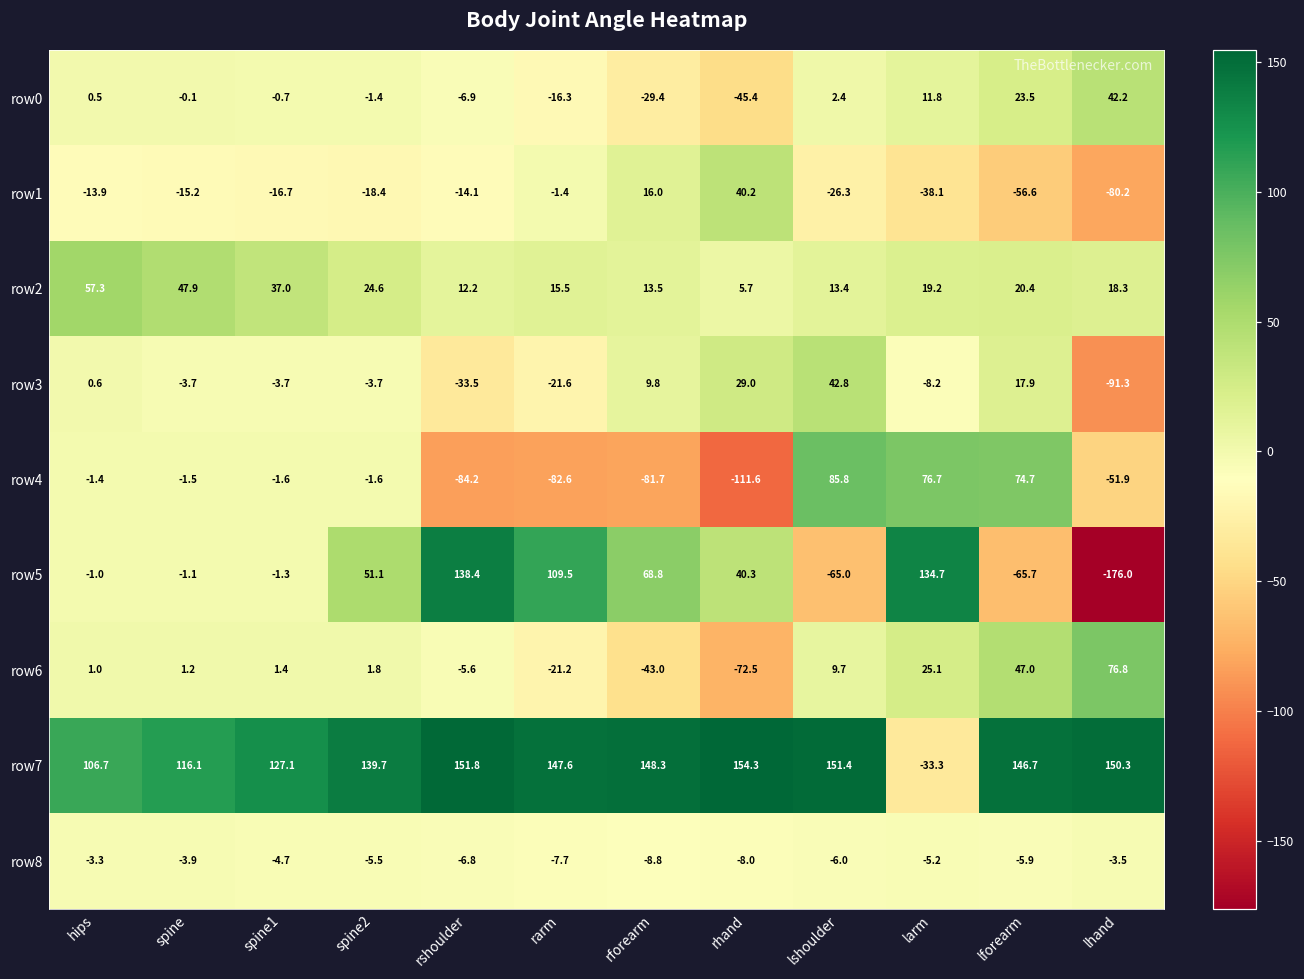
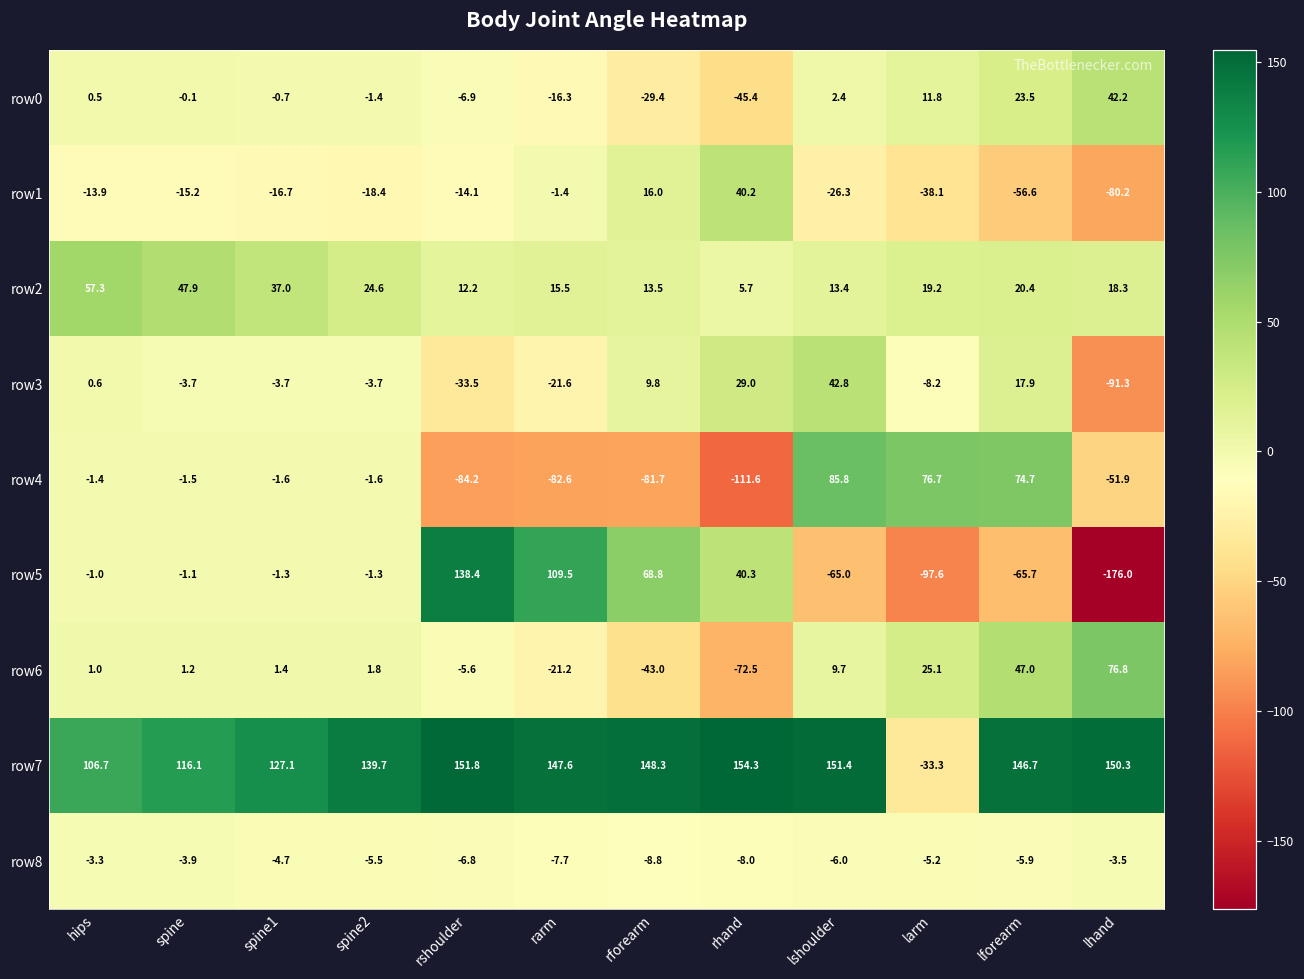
  {
    "row0": {
      "hips": 0.5,
      "spine": -0.1,
      "spine1": -0.7,
      "spine2": -1.4,
      "rshoulder": -6.9,
      "rarm": -16.3,
      "rforearm": -29.4,
      "rhand": -45.4,
      "lshoulder": 2.4,
      "larm": 11.8,
      "lforearm": 23.5
    },
    "row1": {
      "hips": -13.9,
      "spine": -15.2,
      "spine1": -16.7,
      "spine2": -18.4,
      "rshoulder": -14.1,
      "rarm": -1.4,
      "rforearm": 16.0,
      "rhand": 40.2,
      "lshoulder": -26.3,
      "larm": -38.1,
      "lforearm": -56.6,
      "lhand": -80.2
    },
    "row2": {
      "hips": 57.3,
      "spine": 47.9,
      "spine1": 37.0,
      "spine2": 24.6,
      "rshoulder": 12.2,
      "rarm": 15.5,
      "rforearm": 13.5,
      "rhand": 5.7,
      "lshoulder": 13.4,
      "larm": 19.2,
      "lforearm": 20.4,
      "lhand": 18.3
    },
    "row3": {
      "hips": 0.6,
      "spine": -3.7,
      "spine1": -3.7,
      "spine2": -3.7,
      "rshoulder": -33.5,
      "rarm": -21.6,
      "rforearm": 9.8,
      "rhand": 29.0,
      "lshoulder": 42.8,
      "larm": -8.2,
      "lforearm": 17.9,
      "lhand": -91.3
    },
    "row4": {
      "hips": -1.4,
      "spine": -1.5,
      "spine1": -1.6,
      "spine2": -1.6,
      "rshoulder": -84.2,
      "rarm": -82.6,
      "rforearm": -81.7,
      "rhand": -111.6,
      "lshoulder": 85.8,
      "larm": 76.7,
      "lforearm": 74.7,
      "lhand": -51.9
    },
    "row5": {
      "hips": -1.0,
      "spine": -1.1,
      "spine1": -1.3,
-     "spine2": 51.1,
+     "spine2": -1.3,
      "rshoulder": 138.4,
      "rarm": 109.5,
      "rforearm": 68.8,
      "rhand": 40.3,
      "lshoulder": -65.0,
-     "larm": 134.7,
+     "larm": -97.6,
      "lforearm": -65.7,
      "lhand": -176.0
    },
    "row6": {
      "hips": 1.0,
      "spine": 1.2,
      "spine1": 1.4,
      "spine2": 1.8,
      "rshoulder": -5.6,
      "rarm": -21.2,
      "rforearm": -43.0,
      "rhand": -72.5,
      "lshoulder": 9.7,
      "larm": 25.1,
      "lforearm": 47.0,
      "lhand": 76.8
    },
    "row7": {
      "hips": 106.7,
      "spine": 116.1,
      "spine1": 127.1,
      "spine2": 139.7,
      "rshoulder": 151.8,
      "rarm": 147.6,
      "rforearm": 148.3,
      "rhand": 154.3,
      "lshoulder": 151.4,
      "larm": -33.3,
      "lforearm": 146.7,
      "lhand": 150.3
    },
    "row8": {
      "hips": -3.3,
      "spine": -3.9,
      "spine1": -4.7,
      "spine2": -5.5,
      "rshoulder": -6.8,
      "rarm": -7.7,
      "rforearm": -8.8,
      "rhand": -8.0,
      "lshoulder": -6.0,
      "larm": -5.2,
      "lforearm": -5.9,
      "lhand": -3.5
    }
  }
